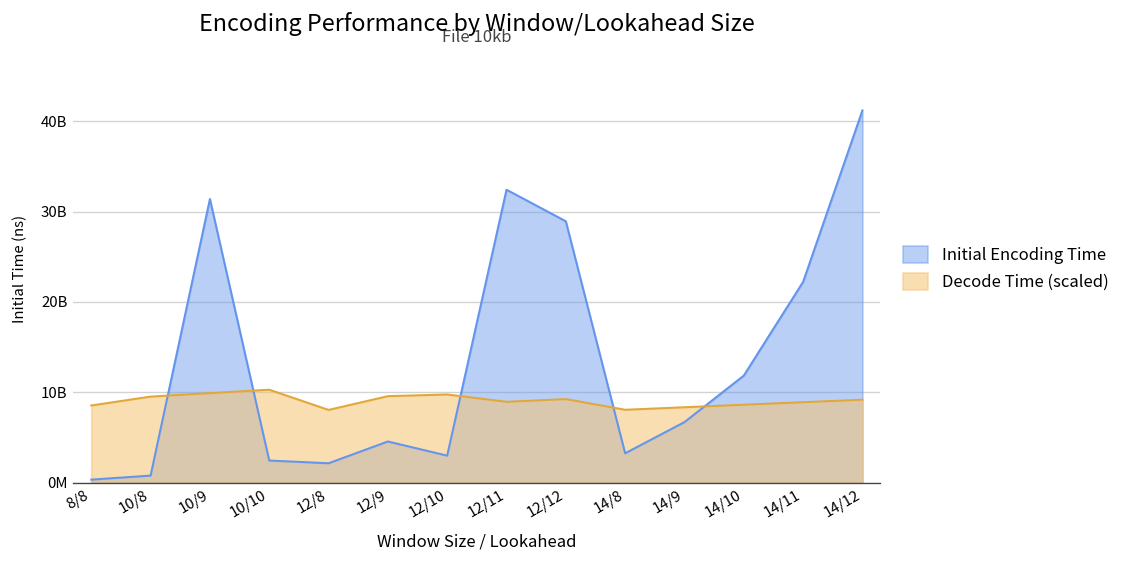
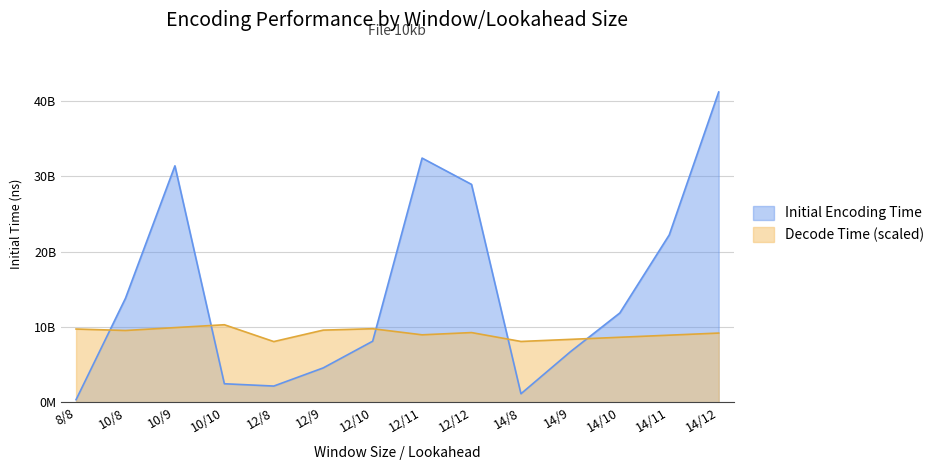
  {
    "Initial Encoding Time": {
      "8/8": 0,
-     "10/8": 1000000000,
+     "10/8": 14000000000,
      "10/9": 31000000000,
      "10/10": 2000000000,
      "12/8": 2000000000,
      "12/9": 5000000000,
-     "12/10": 3000000000,
+     "12/10": 8000000000,
      "12/11": 32000000000,
      "12/12": 29000000000,
-     "14/8": 3000000000,
+     "14/8": 1000000000,
      "14/9": 7000000000,
      "14/10": 12000000000,
      "14/11": 22000000000,
      "14/12": 41000000000
    },
    "Decode Time (scaled)": {
-     "8/8": 9000000000,
+     "8/8": 10000000000,
      "10/8": 10000000000,
      "10/9": 10000000000,
      "10/10": 10000000000,
      "12/8": 8000000000,
      "12/9": 10000000000,
      "12/10": 10000000000,
      "12/11": 9000000000,
      "12/12": 9000000000,
      "14/8": 8000000000,
      "14/9": 8000000000,
      "14/10": 9000000000,
      "14/11": 9000000000,
      "14/12": 9000000000
    }
  }
